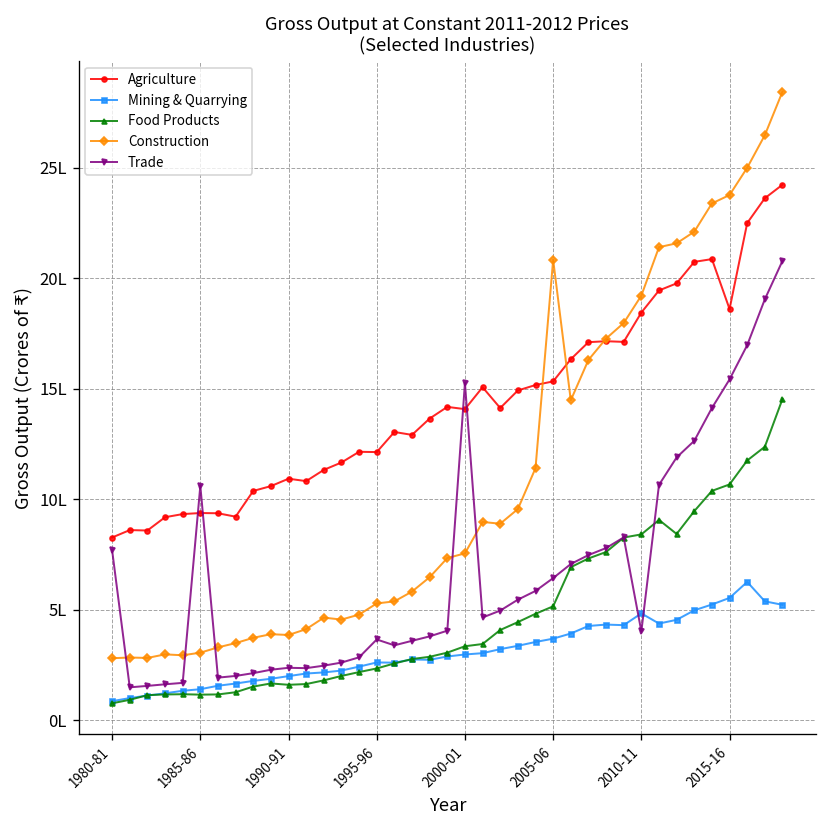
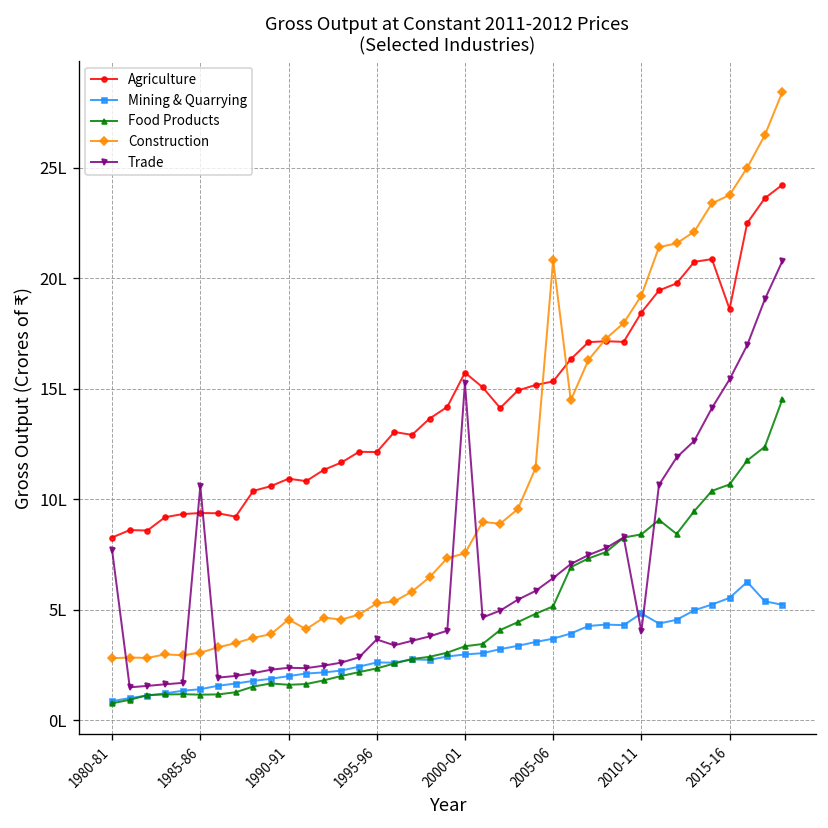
  {
    "Agriculture": {
      "1980-81": "8.3L",
      "1985-86": "9.4L",
      "1990-91": "10.9L",
      "1995-96": "12.1L",
-     "2000-01": "14.1L",
+     "2000-01": "15.7L",
      "2005-06": "15.3L",
      "2010-11": "18.5L",
      "2015-16": "18.6L"
    },
    "Mining & Quarrying": {
      "1985-86": "1.4L",
      "1990-91": "2.0L",
      "1995-96": "2.6L",
      "2000-01": "3.0L",
      "2005-06": "3.7L",
      "2010-11": "4.8L",
      "2015-16": "5.5L"
    },
    "Food Products": {
      "1985-86": "1.2L",
      "1990-91": "1.6L",
      "1995-96": "2.4L",
      "2000-01": "3.4L",
      "2005-06": "5.2L",
      "2010-11": "8.4L",
      "2015-16": "10.7L"
    },
    "Construction": {
      "1980-81": "2.8L",
      "1985-86": "3.1L",
-     "1990-91": "3.9L",
+     "1990-91": "4.6L",
      "1995-96": "5.3L",
      "2000-01": "7.6L",
      "2005-06": "20.8L",
      "2010-11": "19.2L",
      "2015-16": "23.8L"
    },
    "Trade": {
      "1980-81": "7.7L",
      "1985-86": "10.6L",
      "1990-91": "2.4L",
      "1995-96": "3.7L",
      "2000-01": "15.3L",
      "2005-06": "6.4L",
      "2010-11": "4.0L",
      "2015-16": "15.4L"
    }
  }
